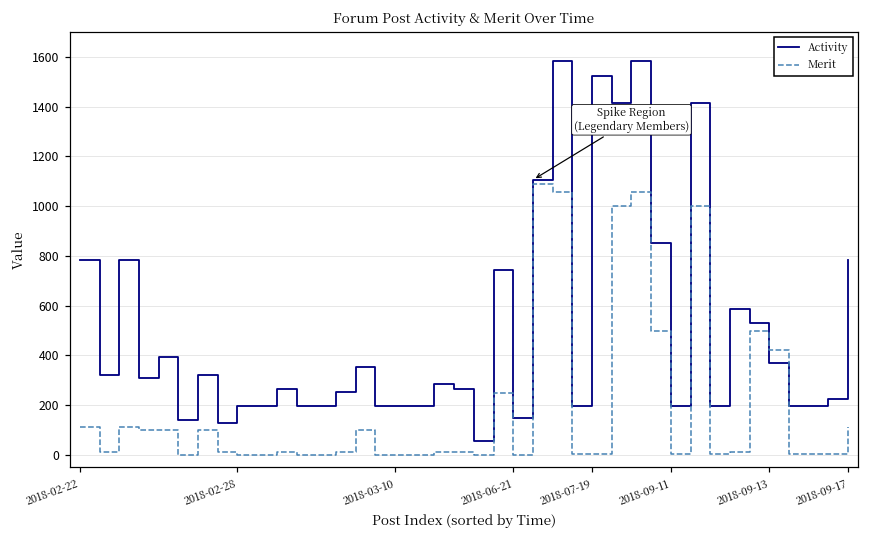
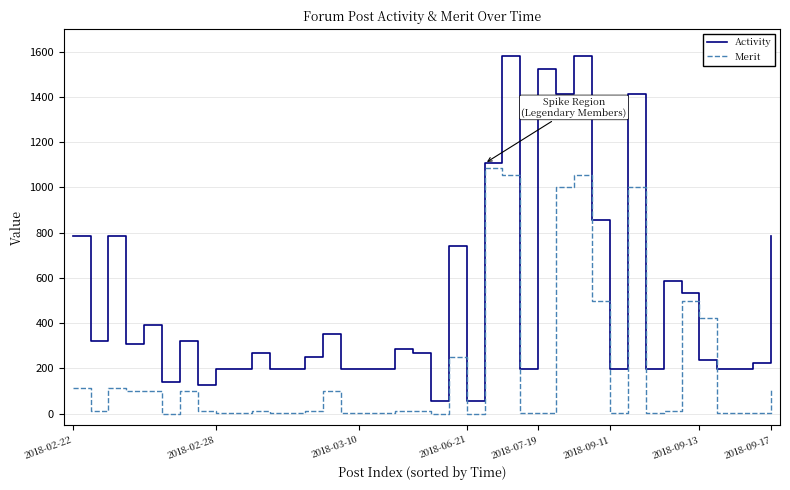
  {
    "Activity": {
-     "2018-06-21": 150,
+     "2018-06-21": 60,
      "2018-07-19": 1530,
-     "2018-09-13": 370
+     "2018-09-13": 240
    },
    "Merit": {
      "2018-06-21": 0,
      "2018-07-19": 0,
      "2018-09-13": 420
    }
  }
